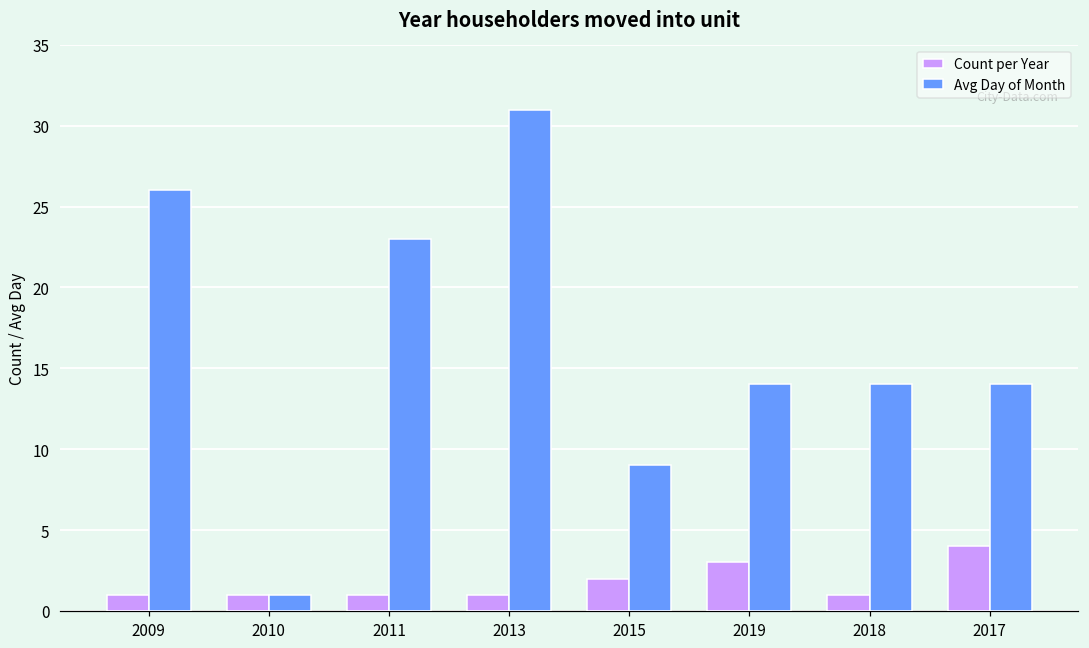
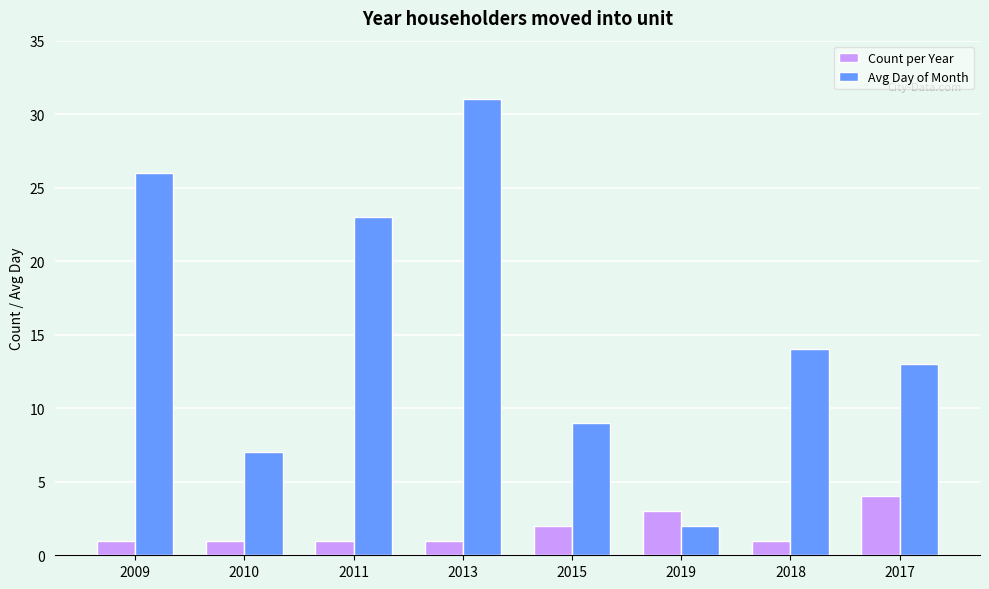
  {
    "Count per Year": {
      "2009": 1,
      "2010": 1,
      "2011": 1,
      "2013": 1,
      "2015": 2,
      "2019": 3,
      "2018": 1,
      "2017": 4
    },
    "Avg Day of Month": {
      "2009": 26,
-     "2010": 1,
+     "2010": 7,
      "2011": 23,
      "2013": 31,
      "2015": 9,
-     "2019": 14,
+     "2019": 2,
      "2018": 14,
-     "2017": 14
+     "2017": 13
    }
  }
